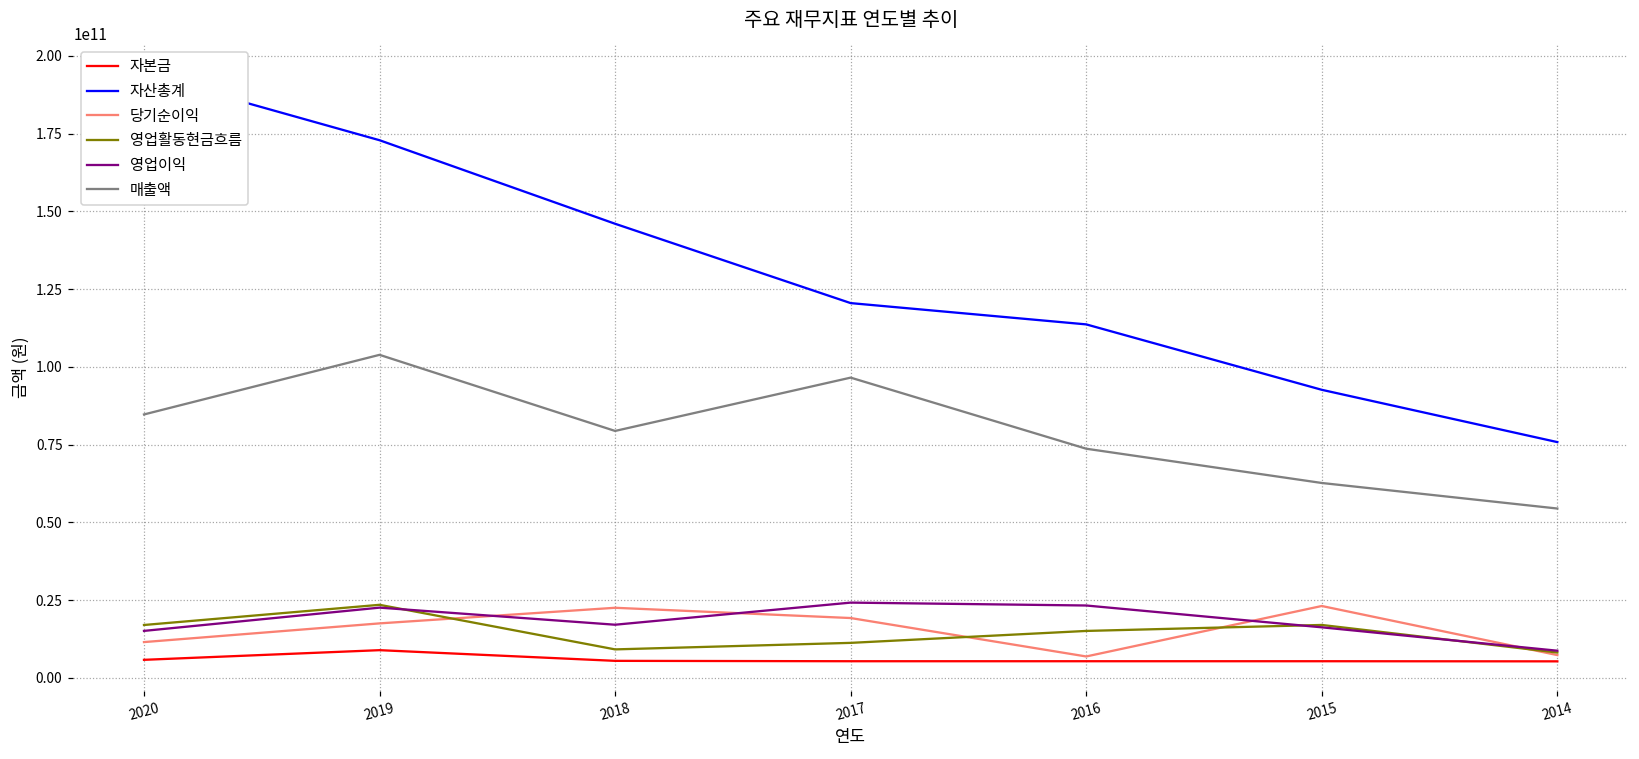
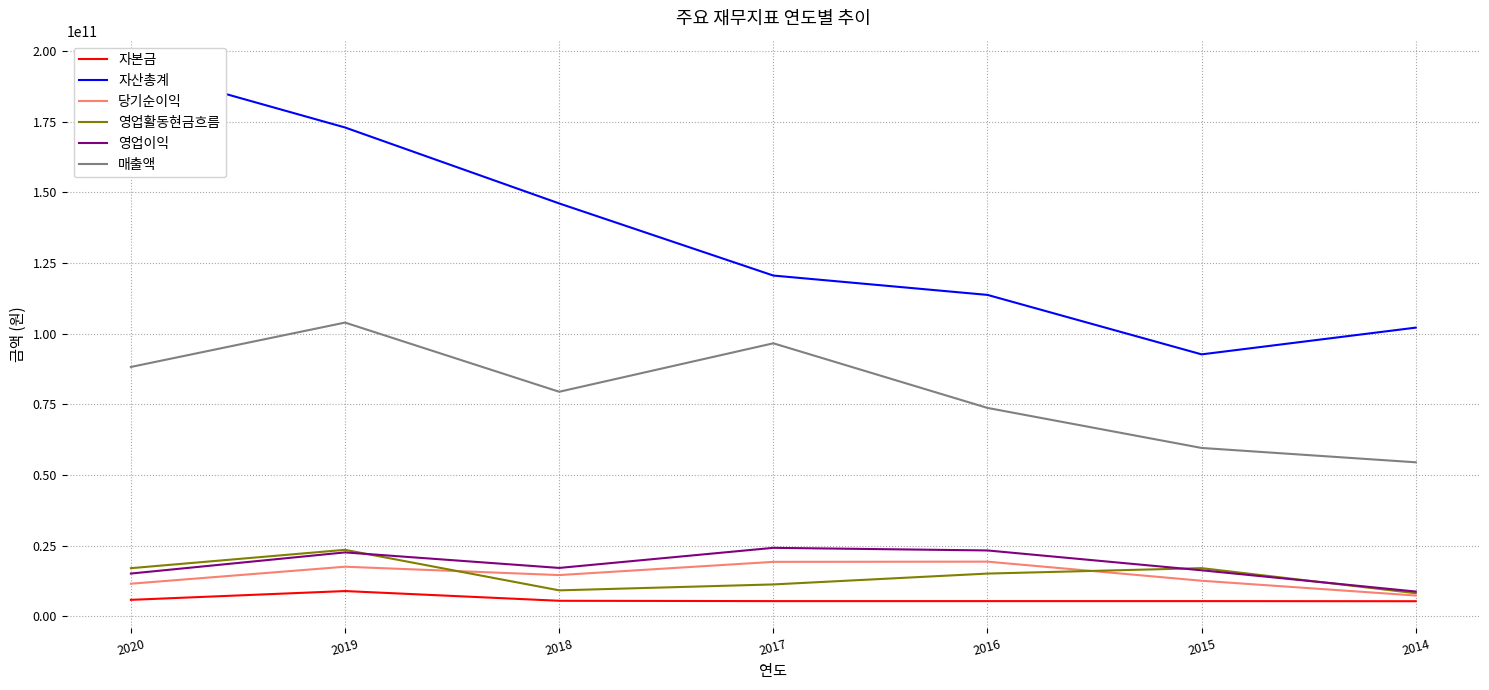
  {
    "자본금": {
      "2020": 6000000000,
      "2019": 9000000000,
      "2018": 6000000000,
      "2017": 5000000000,
      "2016": 5000000000,
      "2015": 5000000000,
      "2014": 5000000000
    },
    "자산총계": {
      "2019": 173000000000,
      "2018": 146000000000,
      "2017": 121000000000,
      "2016": 114000000000,
      "2015": 93000000000,
-     "2014": 76000000000
+     "2014": 102000000000
    },
    "당기순이익": {
      "2020": 12000000000,
      "2019": 18000000000,
-     "2018": 23000000000,
+     "2018": 15000000000,
      "2017": 19000000000,
-     "2016": 7000000000,
-     "2015": 23000000000
+     "2016": 19000000000,
+     "2015": 13000000000
    },
    "영업활동현금흐름": {
      "2020": 17000000000,
      "2019": 24000000000,
      "2018": 9000000000,
      "2017": 11000000000,
      "2016": 15000000000
    },
    "영업이익": {
      "2020": 15000000000,
      "2019": 23000000000,
      "2018": 17000000000,
      "2017": 24000000000,
      "2016": 23000000000
    },
    "매출액": {
-     "2020": 85000000000,
+     "2020": 88000000000,
      "2019": 104000000000,
      "2018": 79000000000,
      "2017": 97000000000,
      "2016": 74000000000,
-     "2015": 63000000000,
+     "2015": 60000000000,
      "2014": 54000000000
    }
  }
